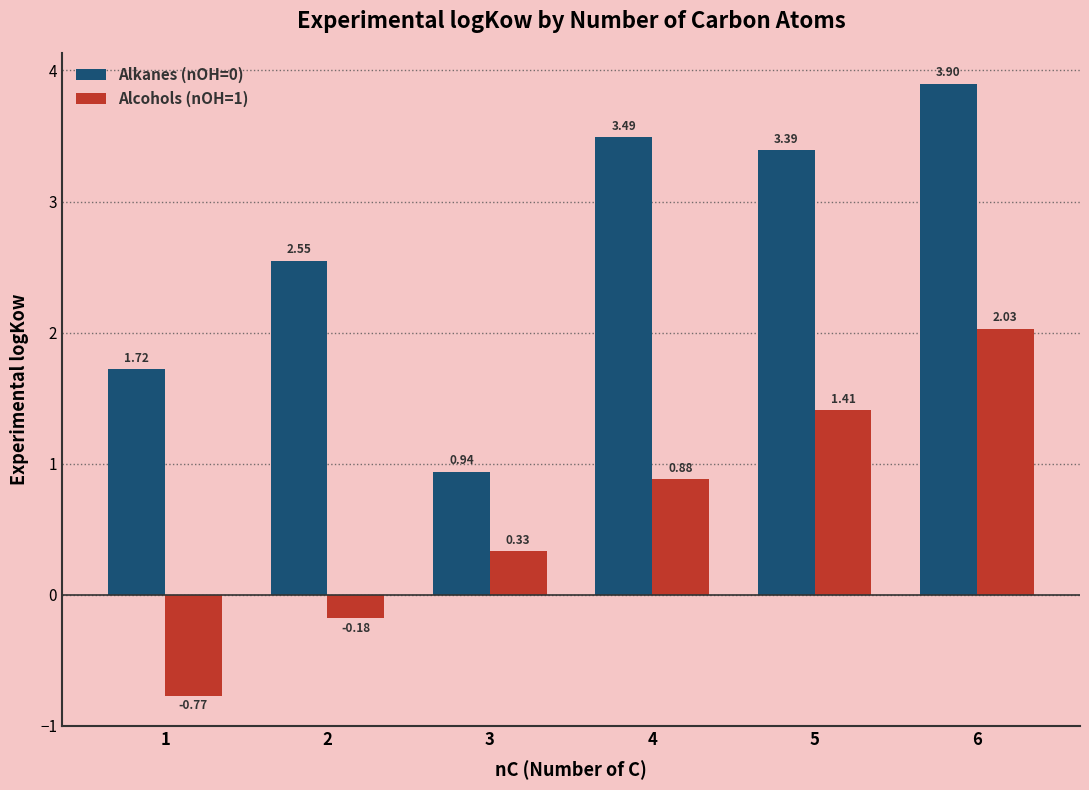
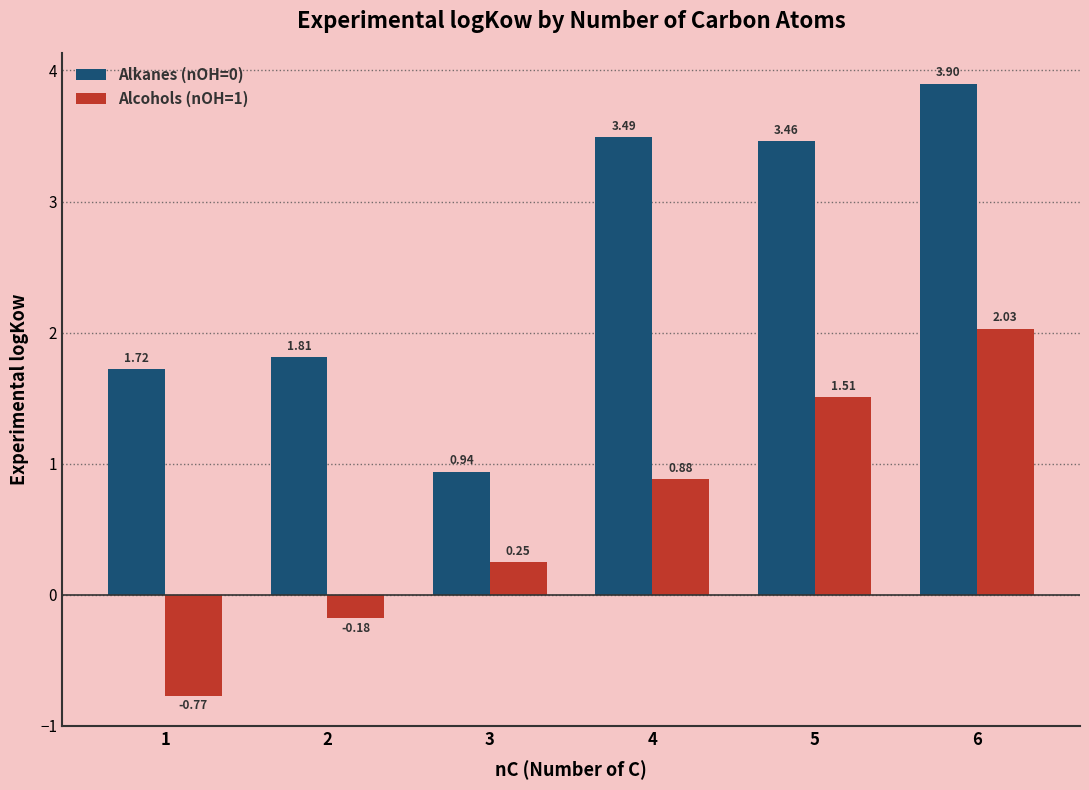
  {
    "Alkanes (nOH=0)": {
      "1": 1.72,
-     "2": 2.55,
+     "2": 1.81,
      "3": 0.94,
      "4": 3.49,
-     "5": 3.39,
+     "5": 3.46,
      "6": 3.90
    },
    "Alcohols (nOH=1)": {
      "1": -0.77,
      "2": -0.18,
-     "3": 0.33,
+     "3": 0.25,
      "4": 0.88,
-     "5": 1.41,
+     "5": 1.51,
      "6": 2.03
    }
  }
